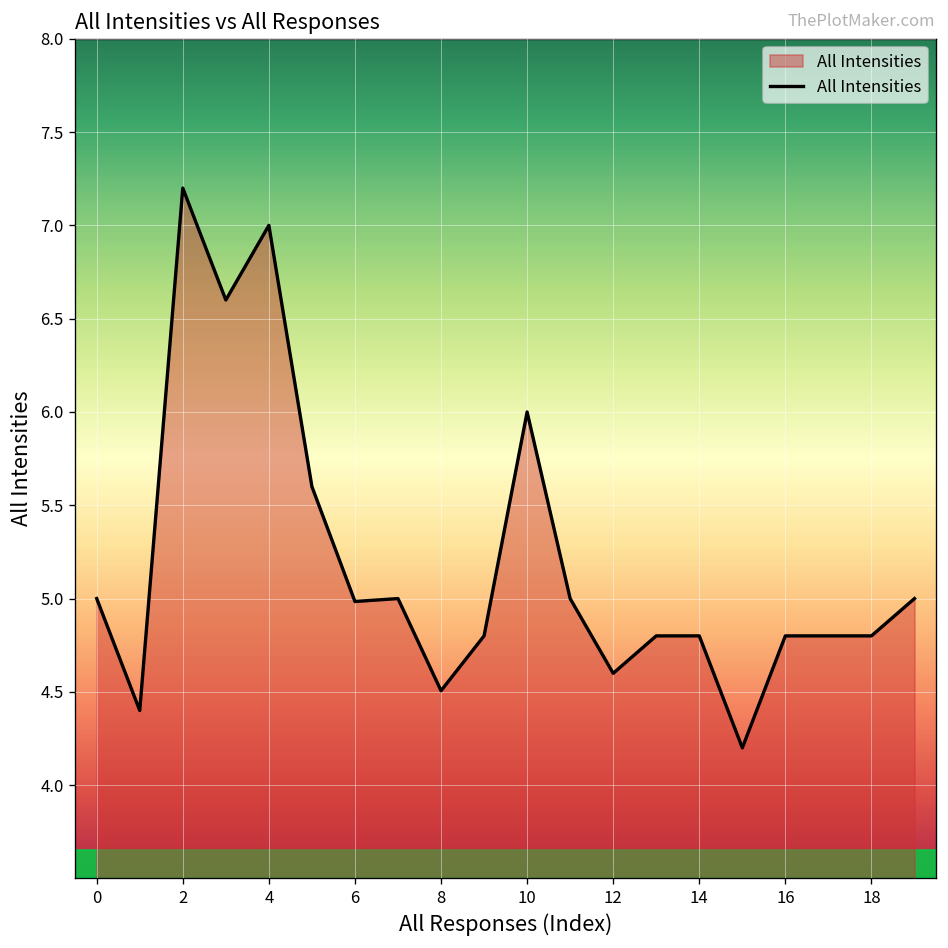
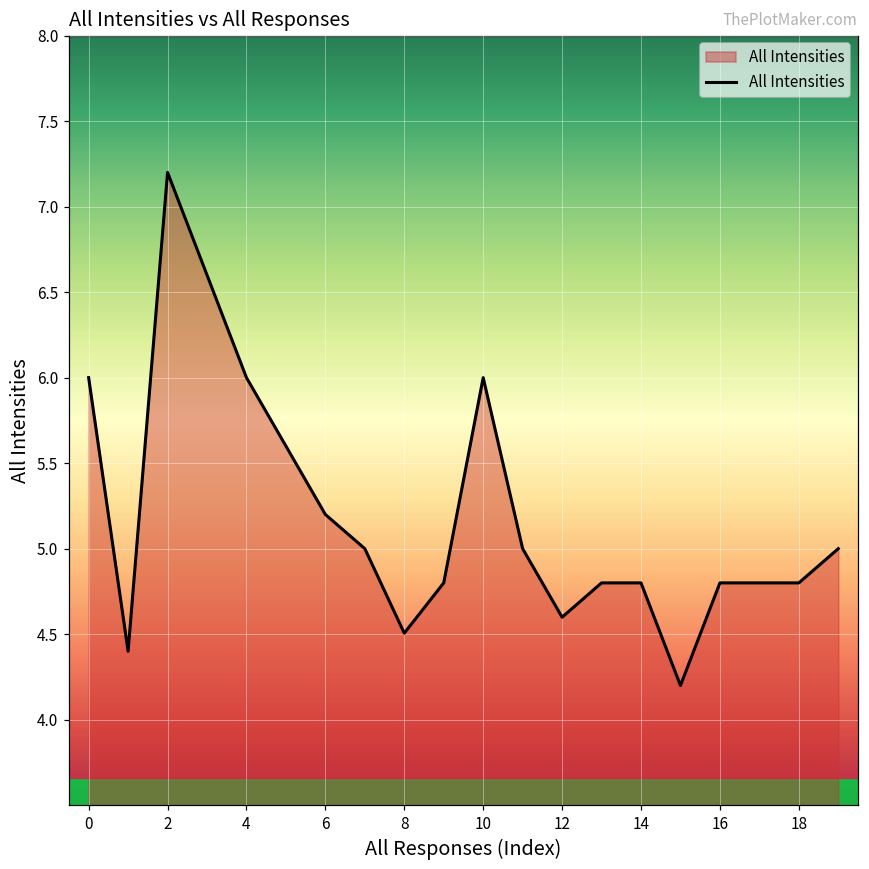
  {
-   "0": 5,
+   "0": 6,
    "2": 7.20,
-   "4": 7,
-   "6": 4.98,
+   "4": 6,
+   "6": 5.20,
    "8": 4.51,
    "10": 6.00,
    "12": 4.60,
    "14": 4.80,
    "16": 4.80,
    "18": 4.80
  }
